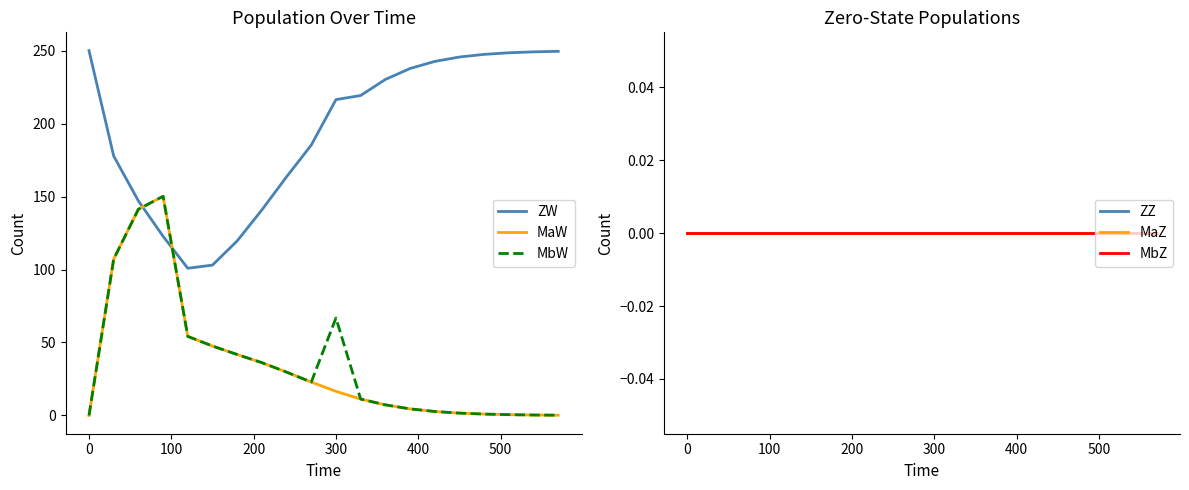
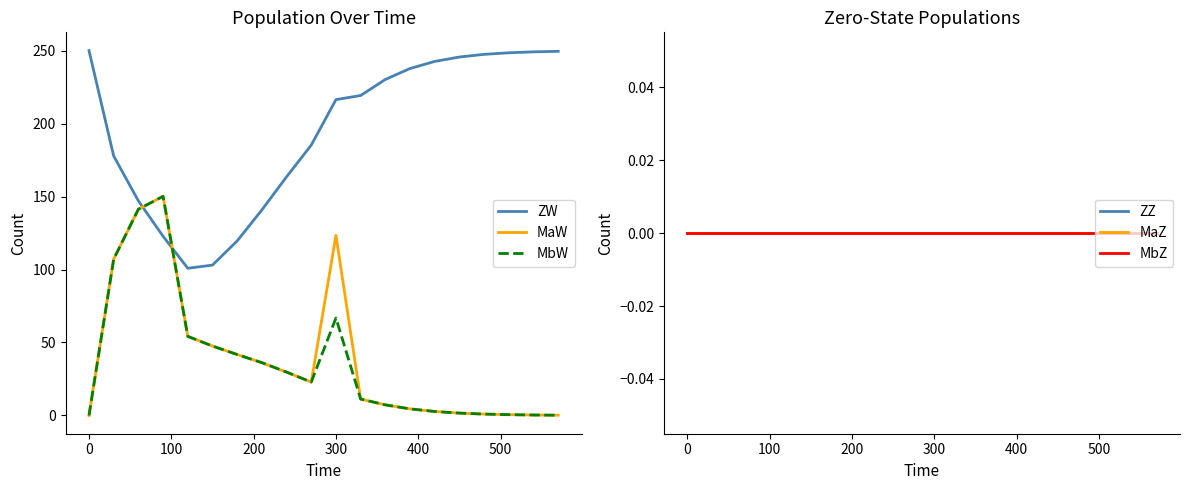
  {
    "Population Over Time": {
      "ZW": {
        "0": 250,
        "300": 216
      },
      "MaW": {
-       "300": 17
+       "300": 123
      },
      "MbW": {
        "300": 67
      }
    },
    "Zero-State Populations": {
      "0": 0.000,
      "300": 0.000
    }
  }
